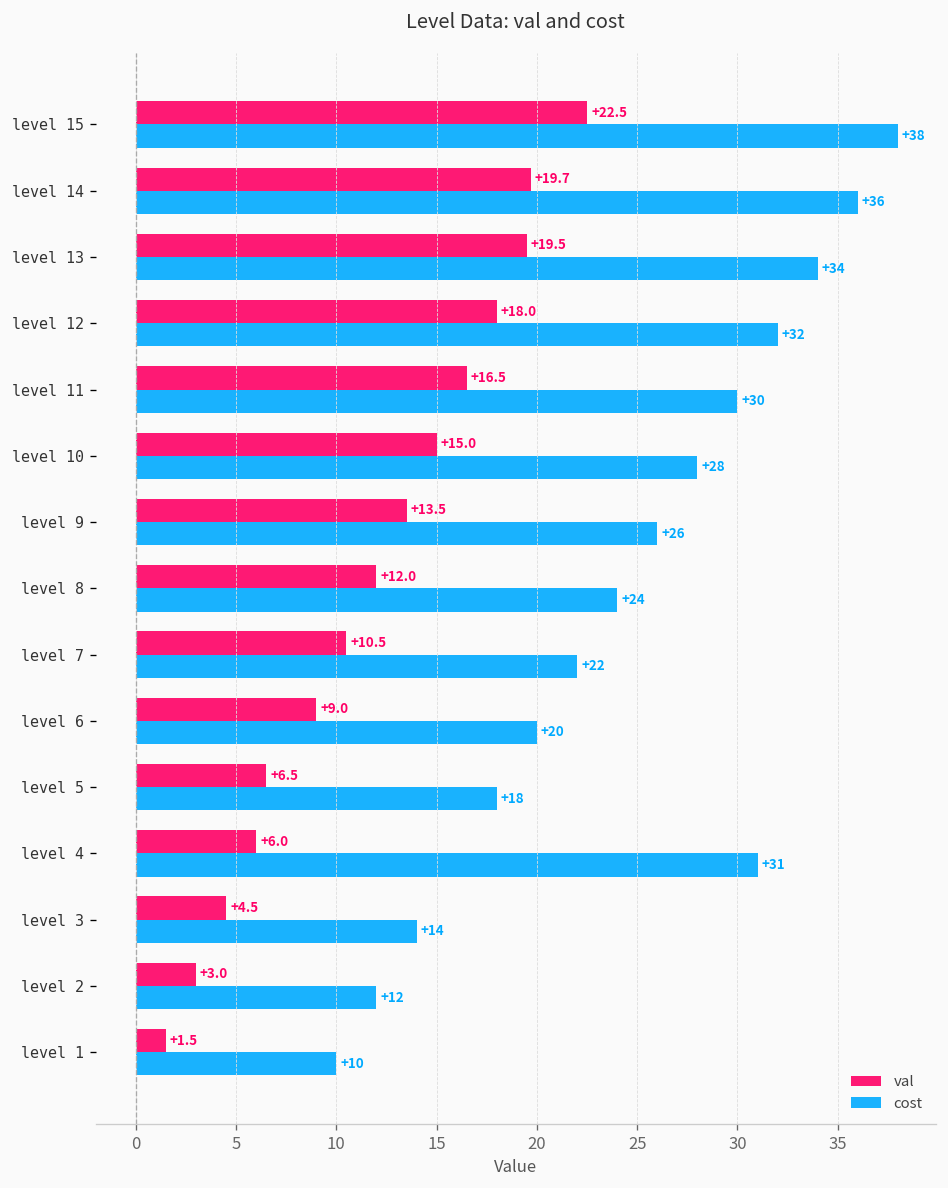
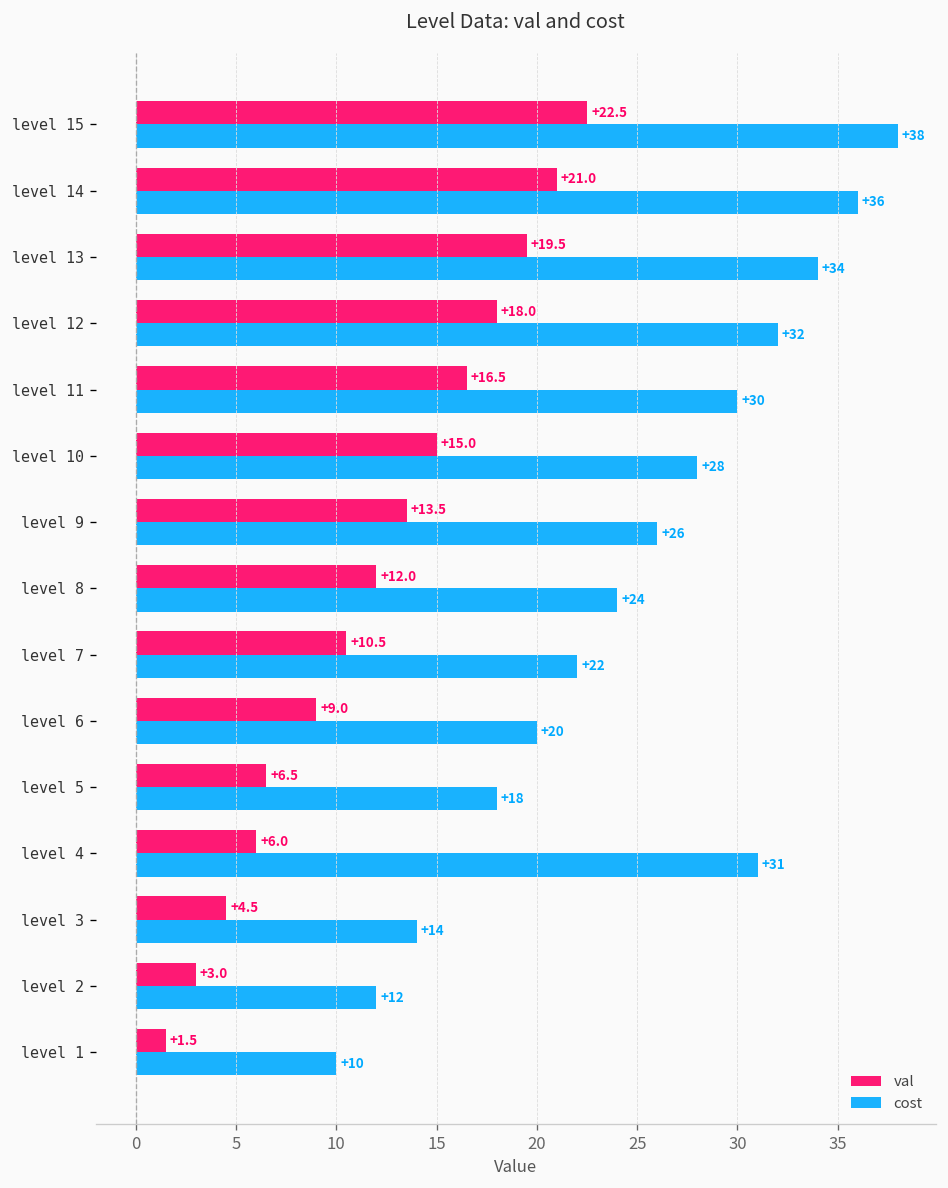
  {
    "val": {
      "level 15": "+22.5",
-     "level 14": "+19.7",
+     "level 14": "+21.0",
      "level 13": "+19.5",
      "level 12": "+18.0",
      "level 11": "+16.5",
      "level 10": "+15.0",
      "level 9": "+13.5",
      "level 8": "+12.0",
      "level 7": "+10.5",
      "level 6": "+9.0",
      "level 5": "+6.5",
      "level 4": "+6.0",
      "level 3": "+4.5",
      "level 2": "+3.0",
      "level 1": "+1.5"
    },
    "cost": {
      "level 15": "+38",
      "level 14": "+36",
      "level 13": "+34",
      "level 12": "+32",
      "level 11": "+30",
      "level 10": "+28",
      "level 9": "+26",
      "level 8": "+24",
      "level 7": "+22",
      "level 6": "+20",
      "level 5": "+18",
      "level 4": "+31",
      "level 3": "+14",
      "level 2": "+12",
      "level 1": "+10"
    }
  }
